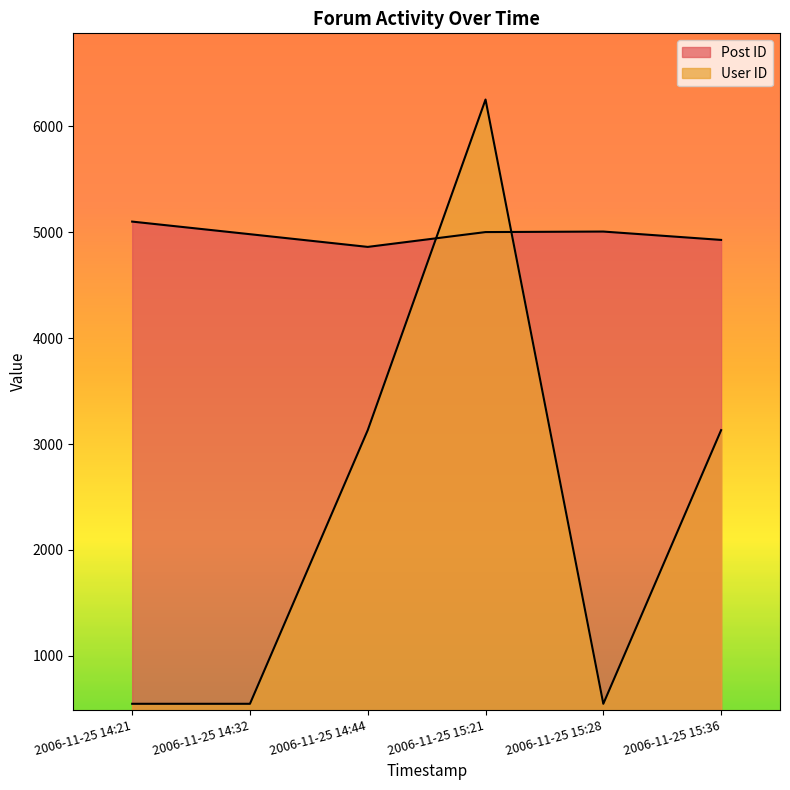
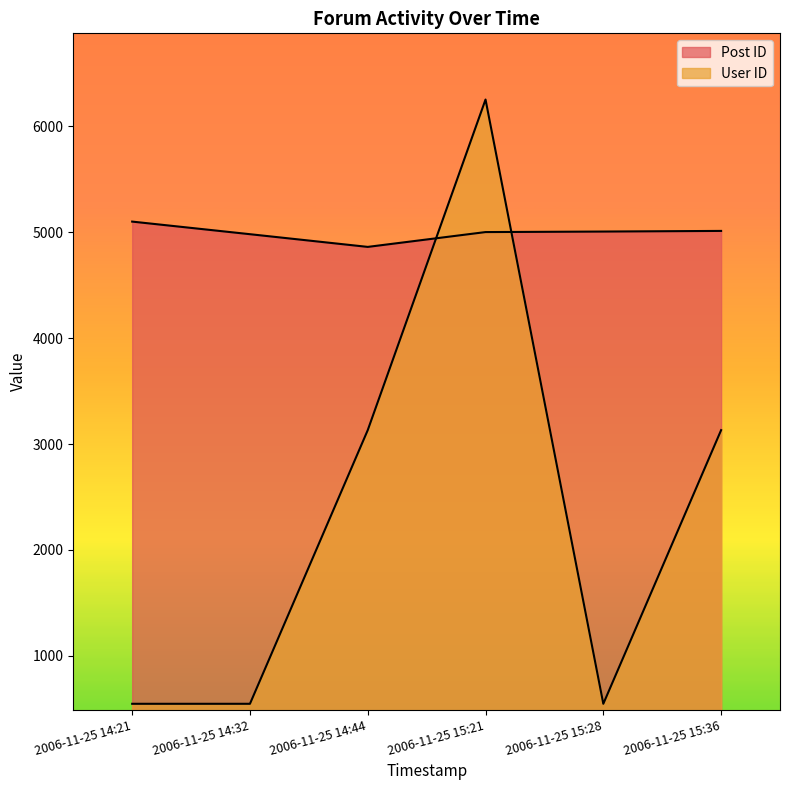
  {
    "Post ID": {
      "2006-11-25 14:21": 5100,
      "2006-11-25 14:32": 4980,
      "2006-11-25 14:44": 4860,
      "2006-11-25 15:21": 5000,
      "2006-11-25 15:28": 5010,
-     "2006-11-25 15:36": 4930
+     "2006-11-25 15:36": 5010
    },
    "User ID": {
      "2006-11-25 14:21": 550,
      "2006-11-25 14:32": 550,
      "2006-11-25 14:44": 3130,
      "2006-11-25 15:21": 6250,
      "2006-11-25 15:28": 550,
      "2006-11-25 15:36": 3130
    }
  }
